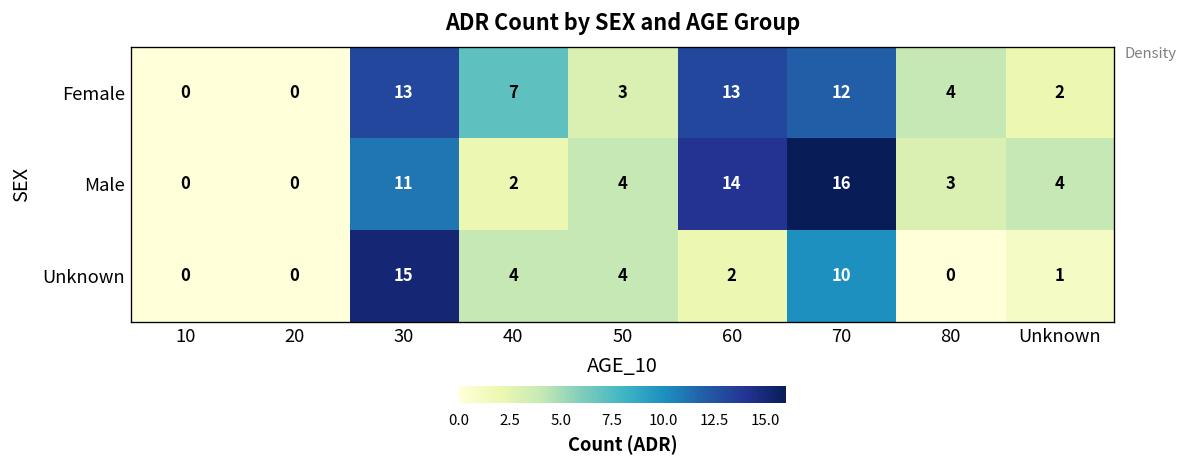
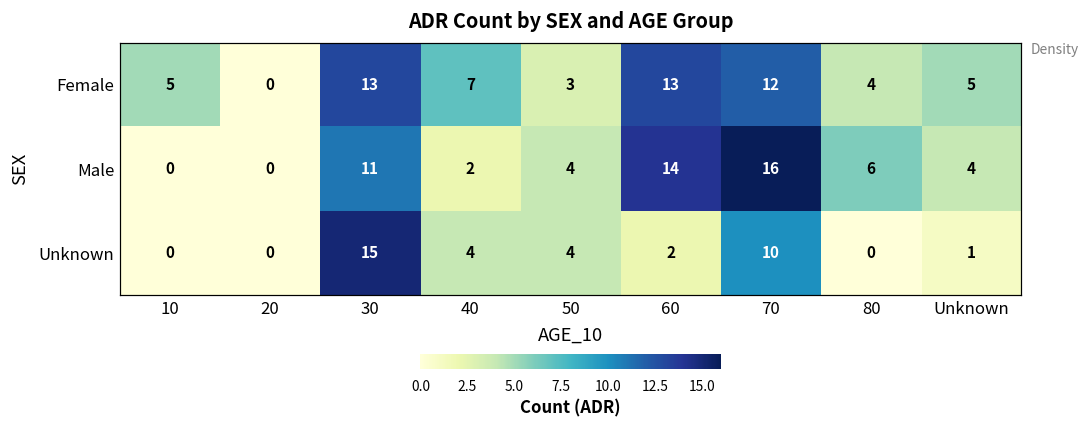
  {
    "Female": {
-     "10": 0,
+     "10": 5,
      "20": 0,
      "30": 13,
      "40": 7,
      "50": 3,
      "60": 13,
      "70": 12,
      "80": 4,
-     "Unknown": 2
+     "Unknown": 5
    },
    "Male": {
      "10": 0,
      "20": 0,
      "30": 11,
      "40": 2,
      "50": 4,
      "60": 14,
      "70": 16,
-     "80": 3,
+     "80": 6,
      "Unknown": 4
    },
    "Unknown": {
      "10": 0,
      "20": 0,
      "30": 15,
      "40": 4,
      "50": 4,
      "60": 2,
      "70": 10,
      "80": 0,
      "Unknown": 1
    }
  }
